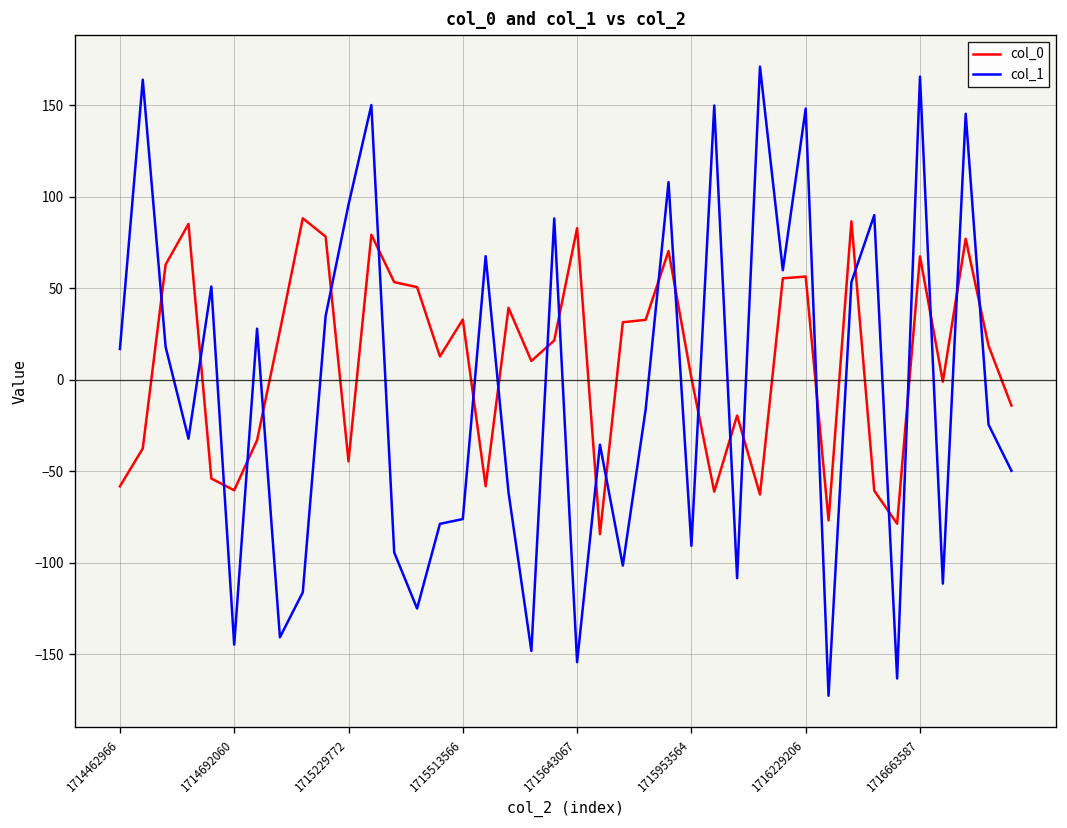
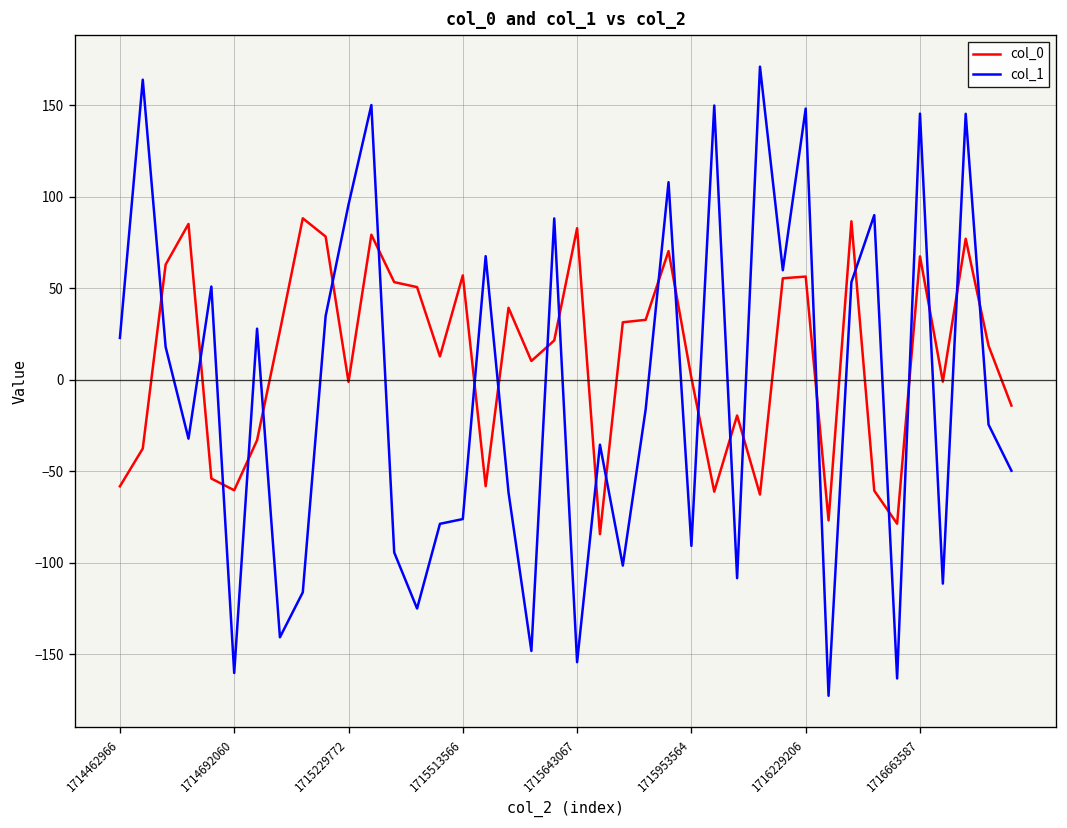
  {
    "col_0": {
      "1714462966": -58,
      "1714692060": -60,
-     "1715229772": -45,
-     "1715513566": 33,
+     "1715229772": -1,
+     "1715513566": 57,
      "1715643067": 83,
      "1715953564": 1,
      "1716229206": 56,
      "1716663587": 67
    },
    "col_1": {
-     "1714462966": 17,
-     "1714692060": -145,
+     "1714462966": 23,
+     "1714692060": -160,
      "1715229772": 96,
      "1715513566": -76,
      "1715643067": -154,
      "1715953564": -91,
      "1716229206": 148,
-     "1716663587": 166
+     "1716663587": 145
    }
  }
